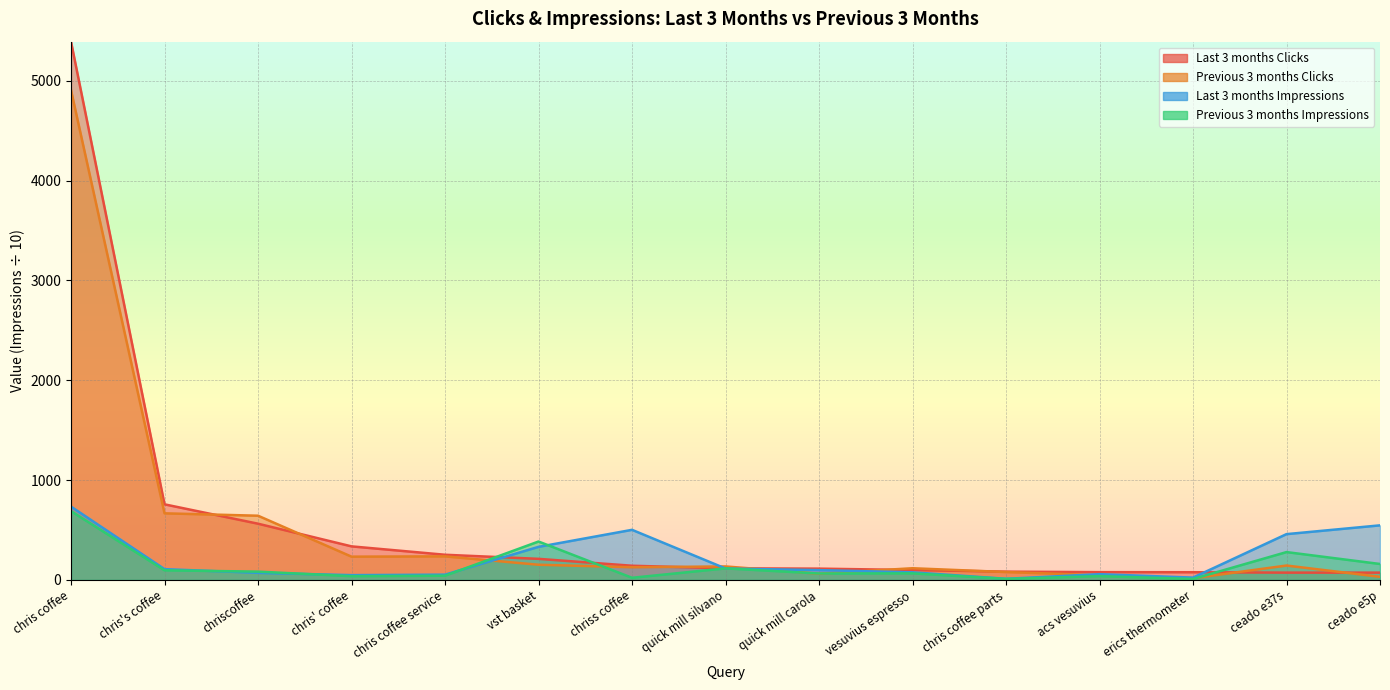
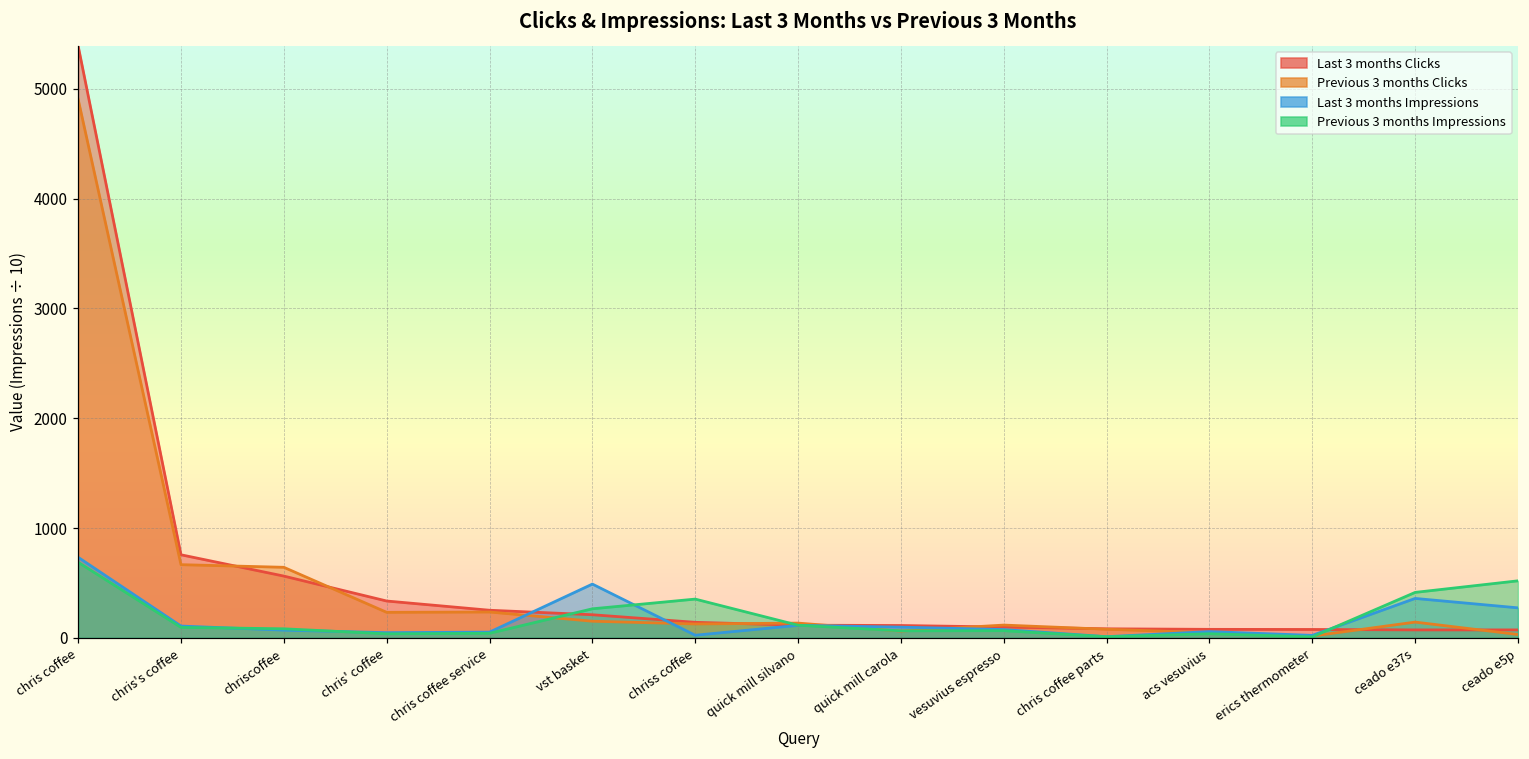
  {
    "Last 3 months Impressions": {
      "chris coffee": 700,
-     "vst basket": 300,
-     "chriss coffee": 500,
-     "ceado e37s": 500,
-     "ceado e5p": 500
+     "vst basket": 500,
+     "chriss coffee": 0,
+     "ceado e37s": 400,
+     "ceado e5p": 300
    },
    "Previous 3 months Impressions": {
      "chris coffee": 700,
-     "vst basket": 400,
-     "chriss coffee": 0,
-     "ceado e37s": 300,
-     "ceado e5p": 200
+     "vst basket": 300,
+     "chriss coffee": 400,
+     "ceado e37s": 400,
+     "ceado e5p": 500
    }
  }
